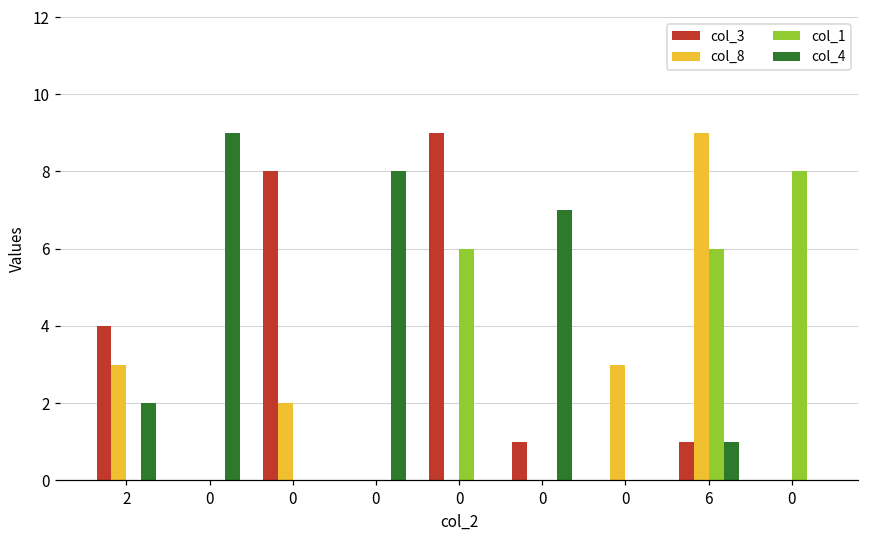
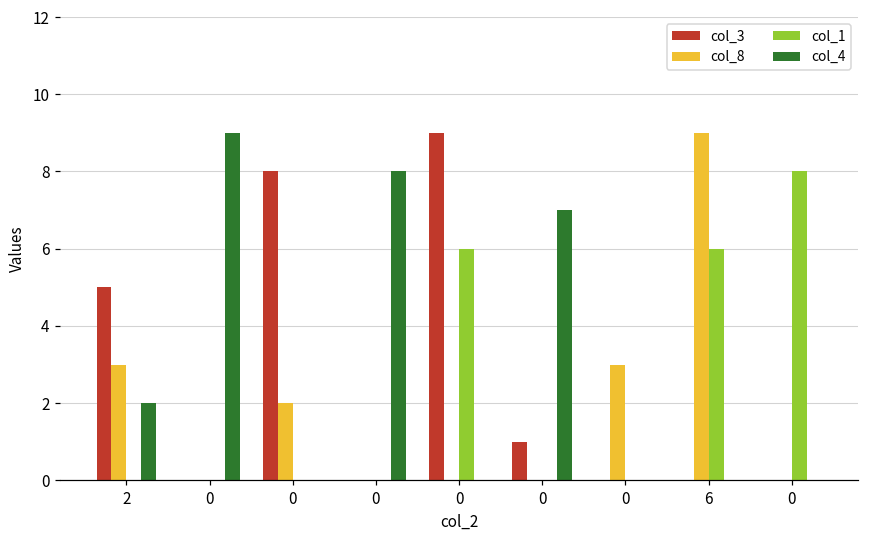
  {
    "col_3": {
-     "2": 4,
-     "6": 1
+     "2": 5,
+     "6": 0
    },
    "col_8": {
      "2": 3,
      "6": 9
    },
    "col_1": {
      "2": 0,
      "6": 6
    },
    "col_4": {
      "2": 2,
-     "6": 1
+     "6": 0
    }
  }
